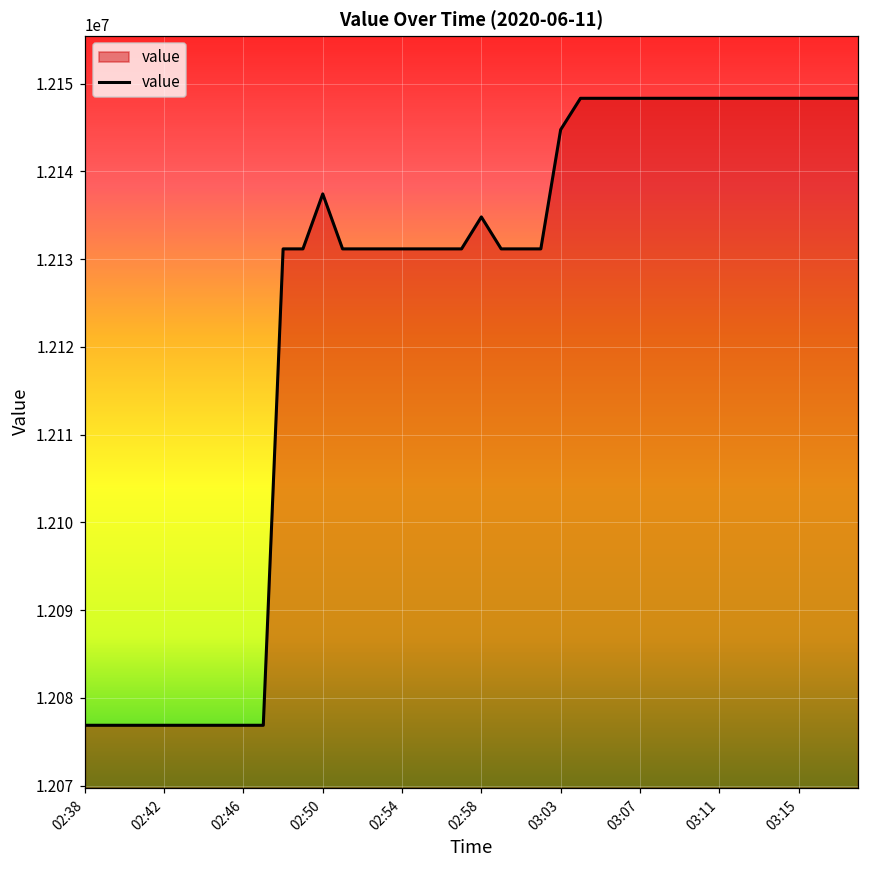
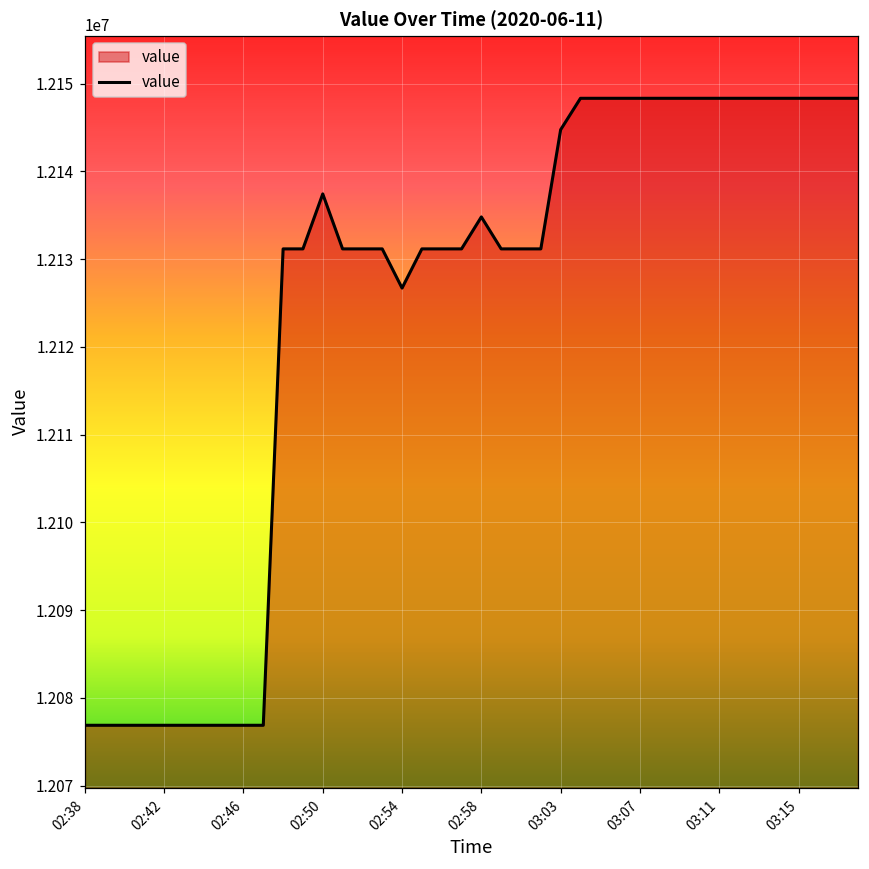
  {
    "02:38": 12077000,
    "02:42": 12077000,
    "02:46": 12077000,
    "02:50": 12137000,
-   "02:54": 12131000,
+   "02:54": 12127000,
    "02:58": 12135000,
    "03:03": 12145000,
    "03:07": 12148000,
    "03:11": 12148000,
    "03:15": 12148000
  }
